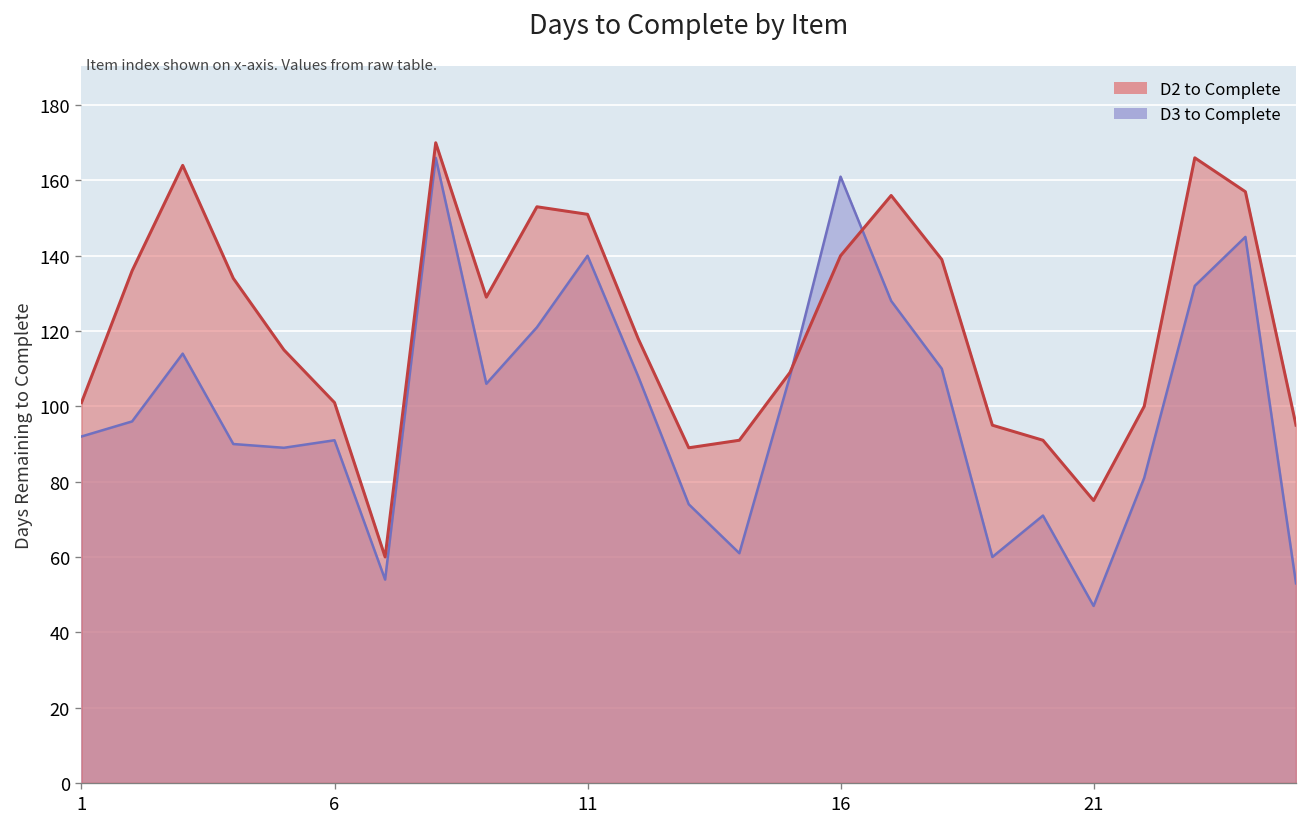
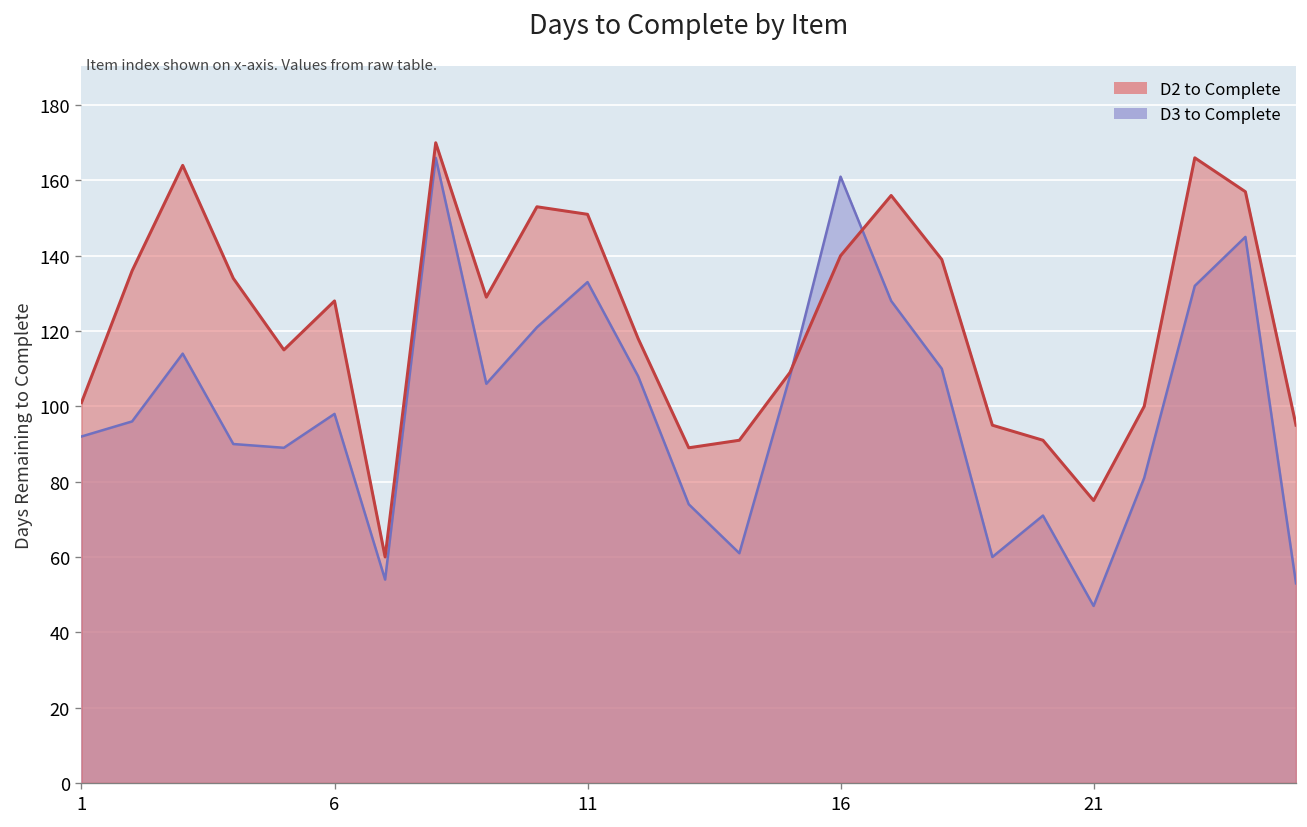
  {
    "D3 to Complete": {
      "1": 92,
-     "6": 91,
-     "11": 140,
+     "6": 98,
+     "11": 133,
      "16": 161,
      "21": 47
    },
    "D2 to Complete": {
      "1": 101,
-     "6": 101,
+     "6": 128,
      "11": 151,
      "16": 140,
      "21": 75
    }
  }
